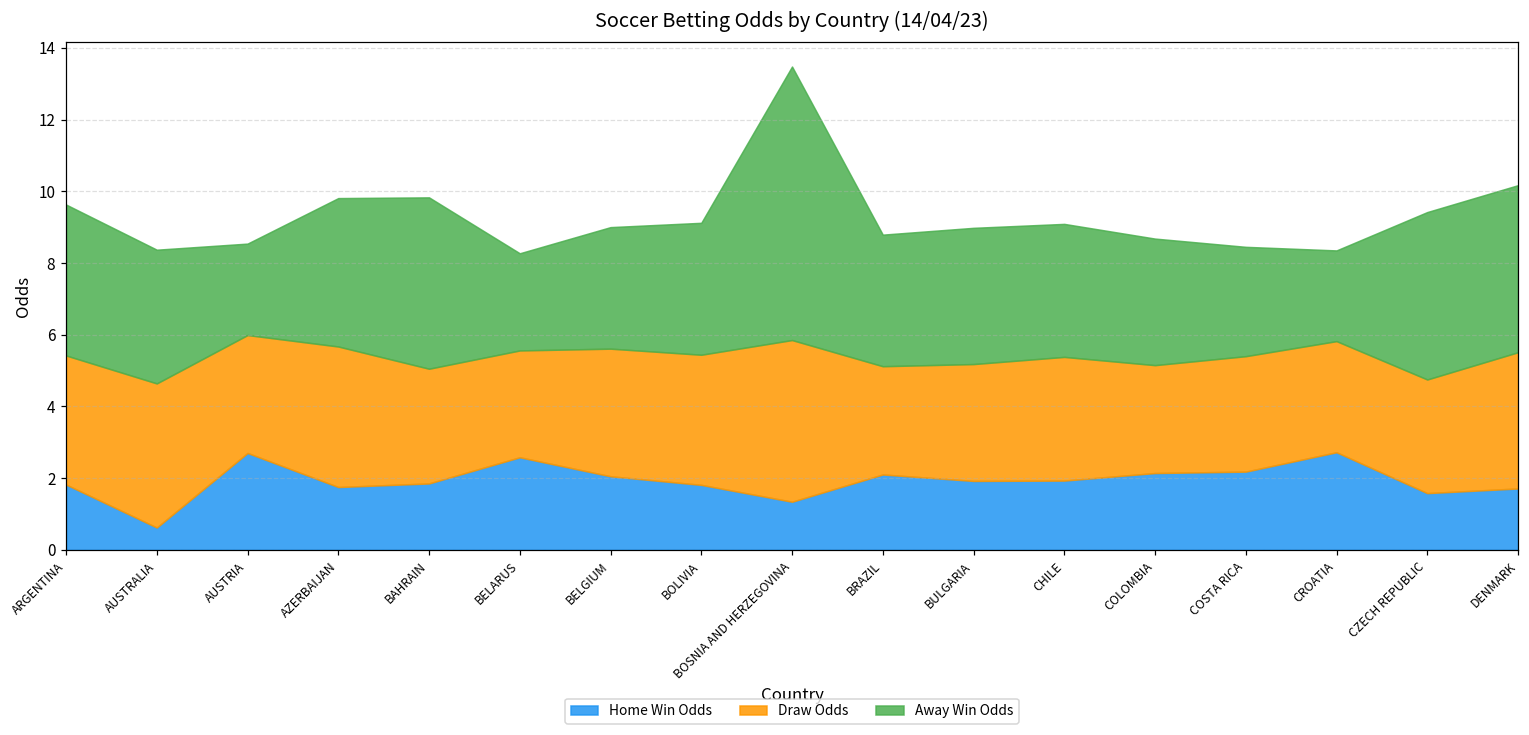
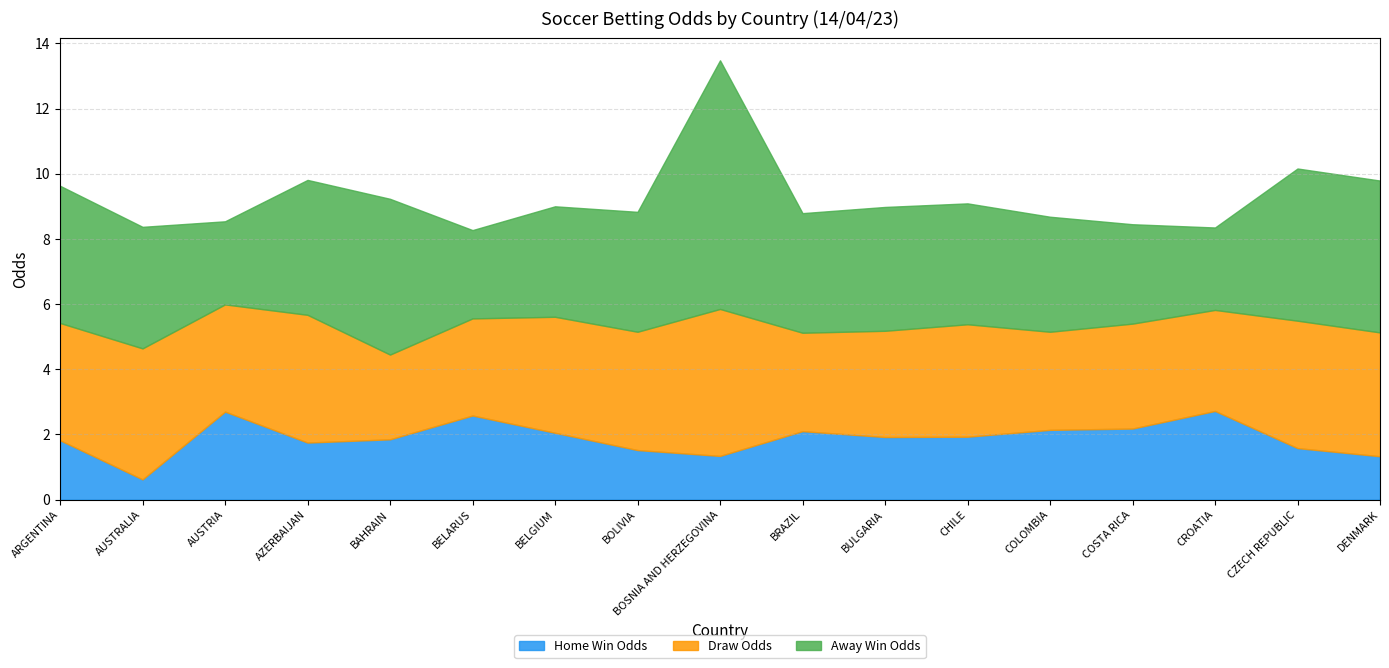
  {
    "Home Win Odds": {
      "ARGENTINA": 1.8,
      "AUSTRALIA": 0.6,
      "AUSTRIA": 2.7,
      "AZERBAIJAN": 1.8,
      "BAHRAIN": 1.9,
      "BELARUS": 2.6,
      "BELGIUM": 2.1,
-     "BOLIVIA": 1.8,
+     "BOLIVIA": 1.5,
      "BOSNIA AND HERZEGOVINA": 1.3,
      "BRAZIL": 2.1,
      "BULGARIA": 1.9,
      "CHILE": 1.9,
      "COLOMBIA": 2.1,
      "COSTA RICA": 2.2,
      "CROATIA": 2.7,
      "CZECH REPUBLIC": 1.6,
-     "DENMARK": 1.7
+     "DENMARK": 1.3
    },
    "Draw Odds": {
      "ARGENTINA": 3.6,
      "AUSTRALIA": 4.0,
      "AUSTRIA": 3.3,
      "AZERBAIJAN": 3.9,
-     "BAHRAIN": 3.2,
+     "BAHRAIN": 2.6,
      "BELARUS": 3.0,
      "BELGIUM": 3.6,
      "BOLIVIA": 3.6,
      "BOSNIA AND HERZEGOVINA": 4.5,
      "BRAZIL": 3.0,
      "BULGARIA": 3.3,
      "CHILE": 3.5,
      "COLOMBIA": 3.0,
      "COSTA RICA": 3.2,
      "CROATIA": 3.1,
-     "CZECH REPUBLIC": 3.2,
+     "CZECH REPUBLIC": 3.9,
      "DENMARK": 3.8
    },
    "Away Win Odds": {
      "ARGENTINA": 4.2,
      "AUSTRALIA": 3.7,
      "AUSTRIA": 2.5,
      "AZERBAIJAN": 4.1,
      "BAHRAIN": 4.8,
      "BELARUS": 2.7,
      "BELGIUM": 3.4,
      "BOLIVIA": 3.7,
      "BOSNIA AND HERZEGOVINA": 7.6,
      "BRAZIL": 3.7,
      "BULGARIA": 3.8,
      "CHILE": 3.7,
      "COLOMBIA": 3.5,
      "COSTA RICA": 3.0,
      "CROATIA": 2.5,
      "CZECH REPUBLIC": 4.7,
      "DENMARK": 4.7
    }
  }
